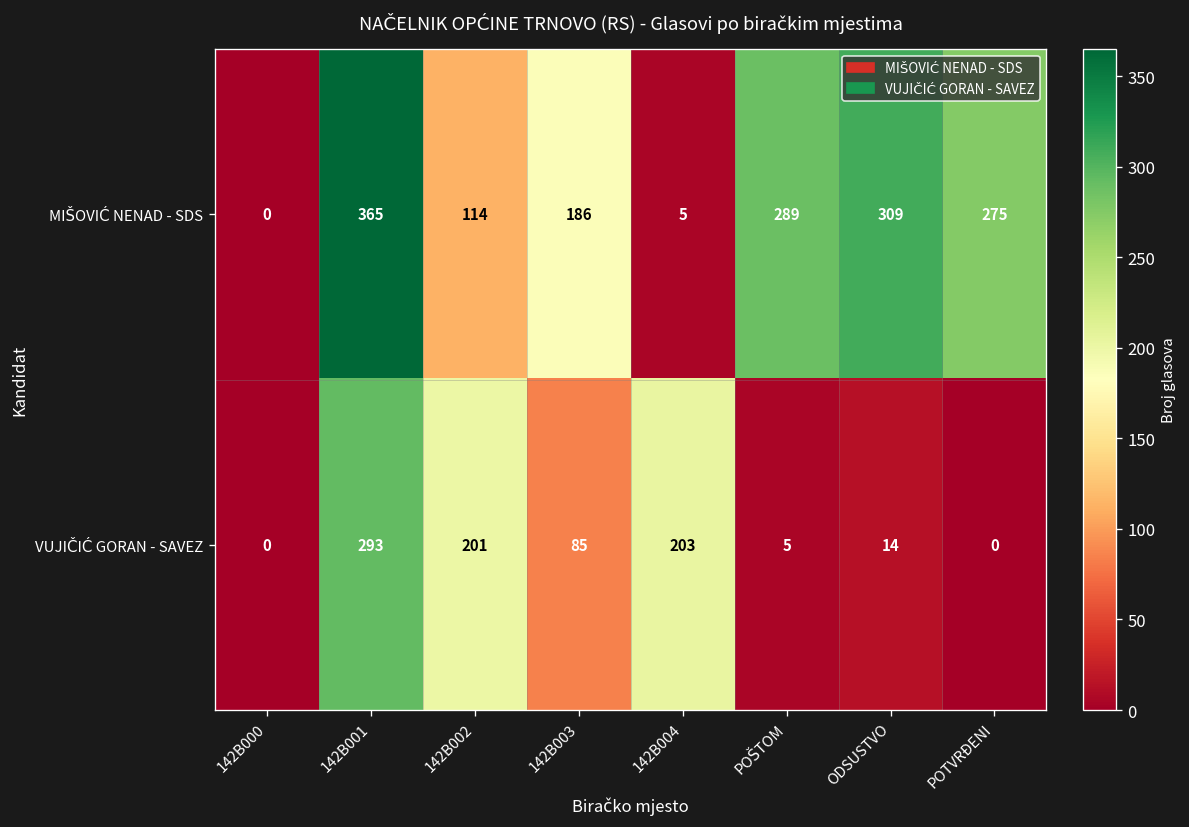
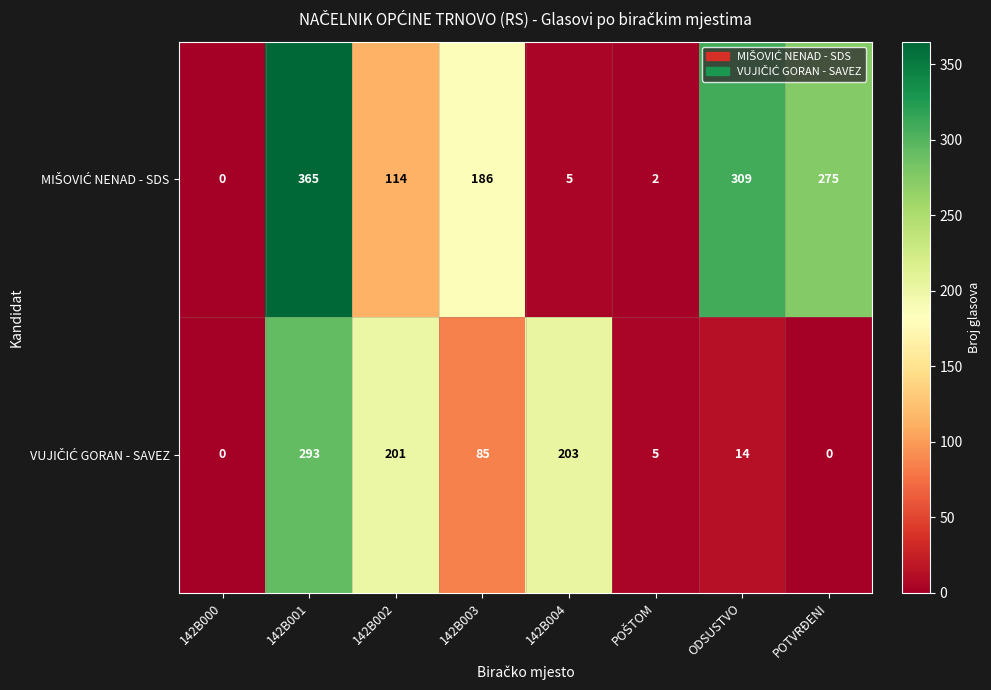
  {
    "MIŠOVIĆ NENAD - SDS": {
      "142B000": 0,
      "142B001": 365,
      "142B002": 114,
      "142B003": 186,
      "142B004": 5,
-     "POŠTOM": 289,
+     "POŠTOM": 2,
      "ODSUSTVO": 309,
      "POTVRĐENI": 275
    },
    "VUJIČIĆ GORAN - SAVEZ": {
      "142B000": 0,
      "142B001": 293,
      "142B002": 201,
      "142B003": 85,
      "142B004": 203,
      "POŠTOM": 5,
      "ODSUSTVO": 14,
      "POTVRĐENI": 0
    }
  }
